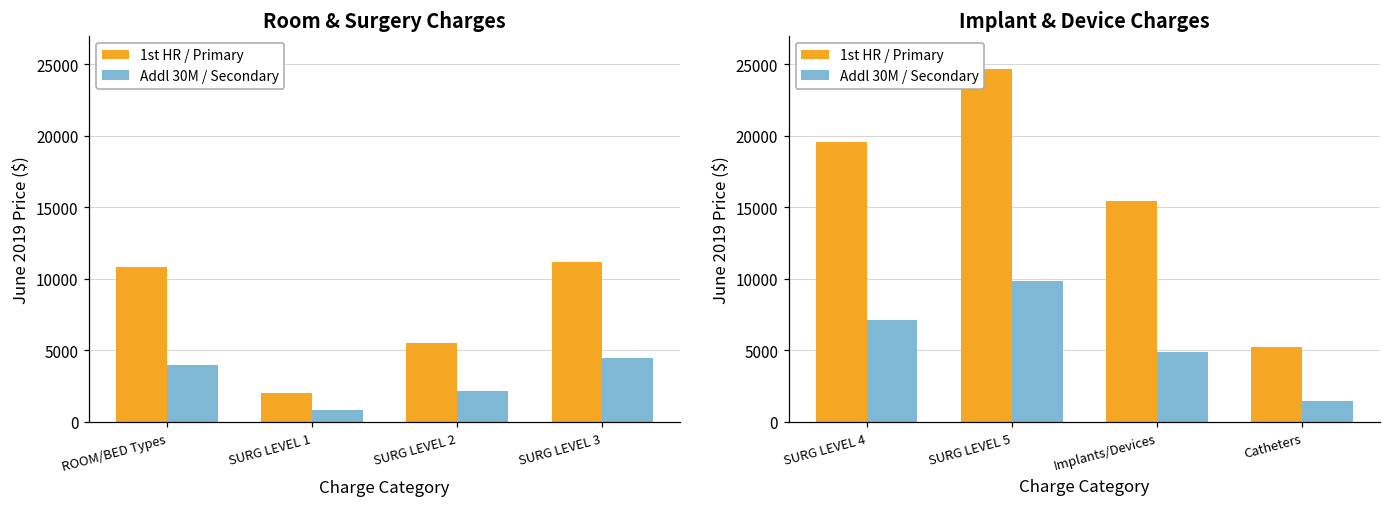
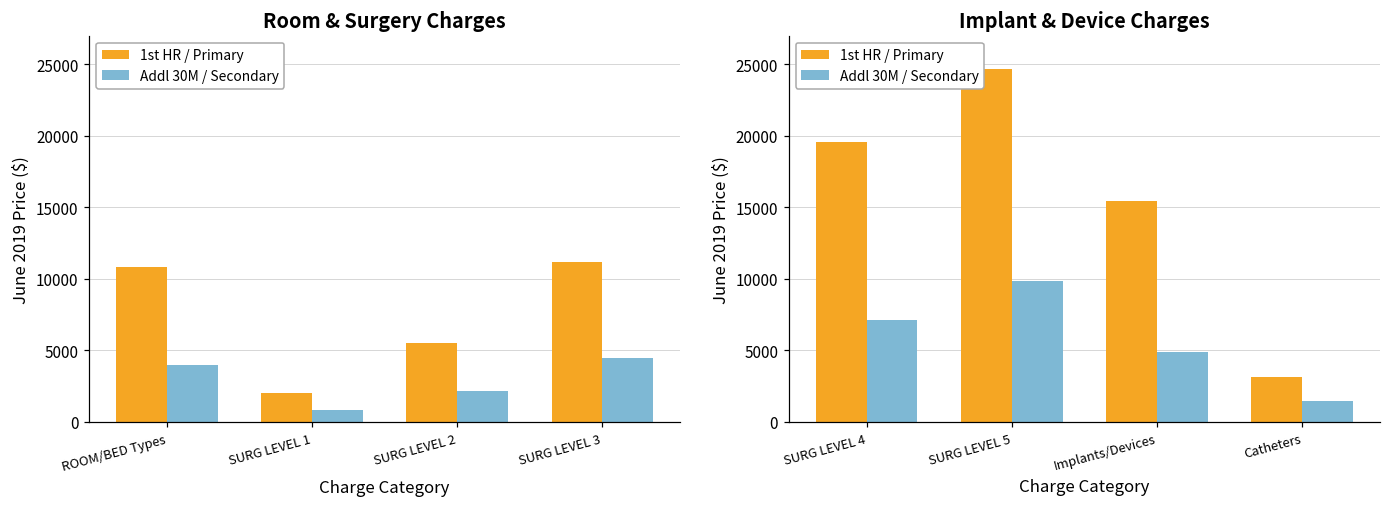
  {
    "Room & Surgery Charges": {
      "1st HR / Primary": {
        "ROOM/BED Types": 10800,
        "SURG LEVEL 1": 2000,
        "SURG LEVEL 2": 5500,
        "SURG LEVEL 3": 11200
      },
      "Addl 30M / Secondary": {
        "ROOM/BED Types": 4000,
        "SURG LEVEL 1": 800,
        "SURG LEVEL 2": 2200,
        "SURG LEVEL 3": 4500
      }
    },
    "Implant & Device Charges": {
      "1st HR / Primary": {
        "SURG LEVEL 4": 19600,
        "SURG LEVEL 5": 24700,
        "Implants/Devices": 15400,
-       "Catheters": 5200
+       "Catheters": 3100
      },
      "Addl 30M / Secondary": {
        "SURG LEVEL 4": 7100,
        "SURG LEVEL 5": 9900,
        "Implants/Devices": 4900,
        "Catheters": 1500
      }
    }
  }
